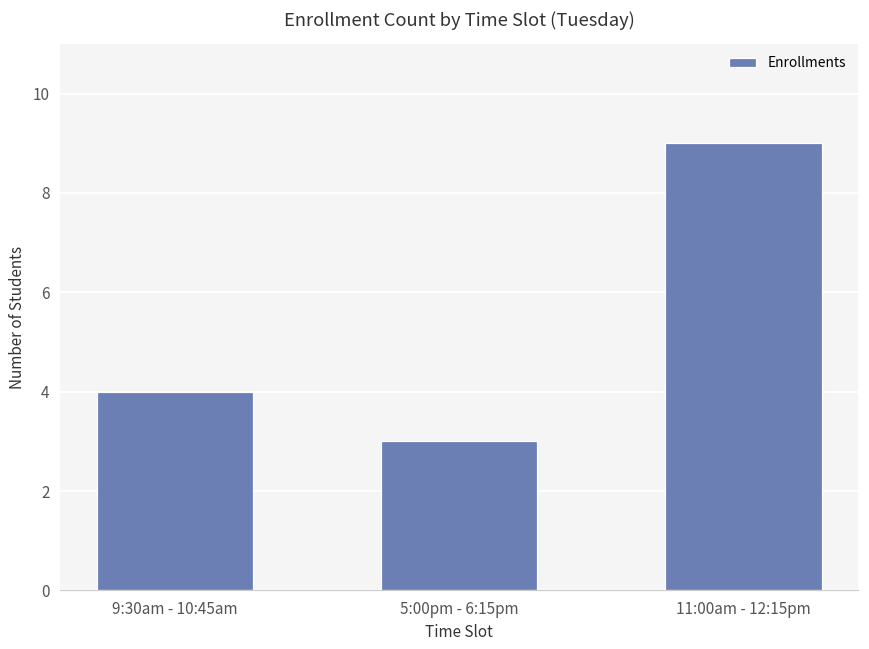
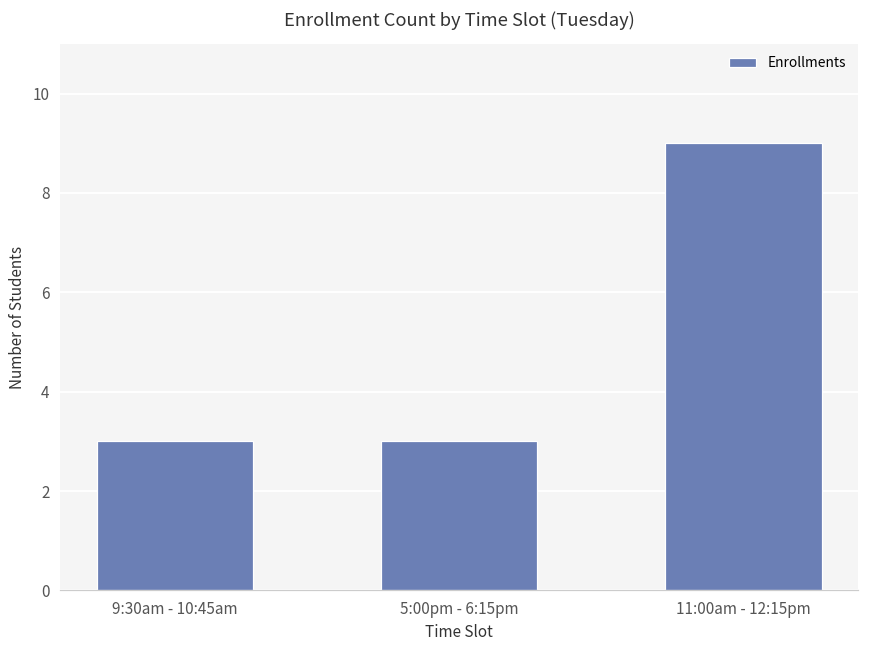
  {
-   "9:30am - 10:45am": 4,
+   "9:30am - 10:45am": 3,
    "5:00pm - 6:15pm": 3,
    "11:00am - 12:15pm": 9
  }
